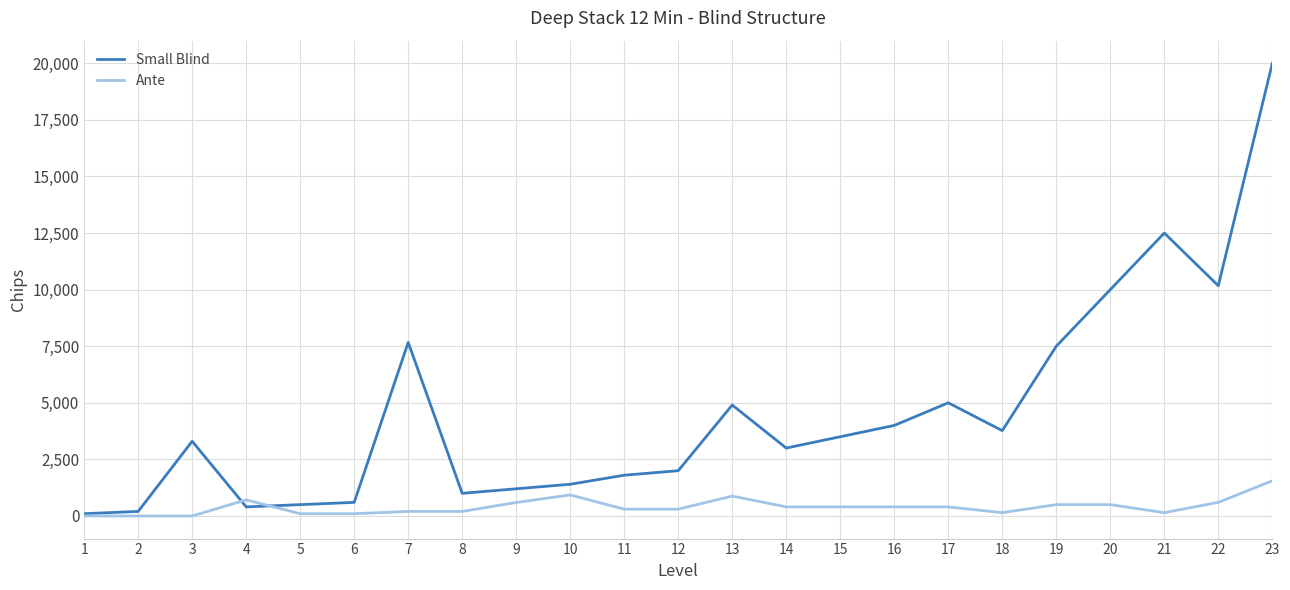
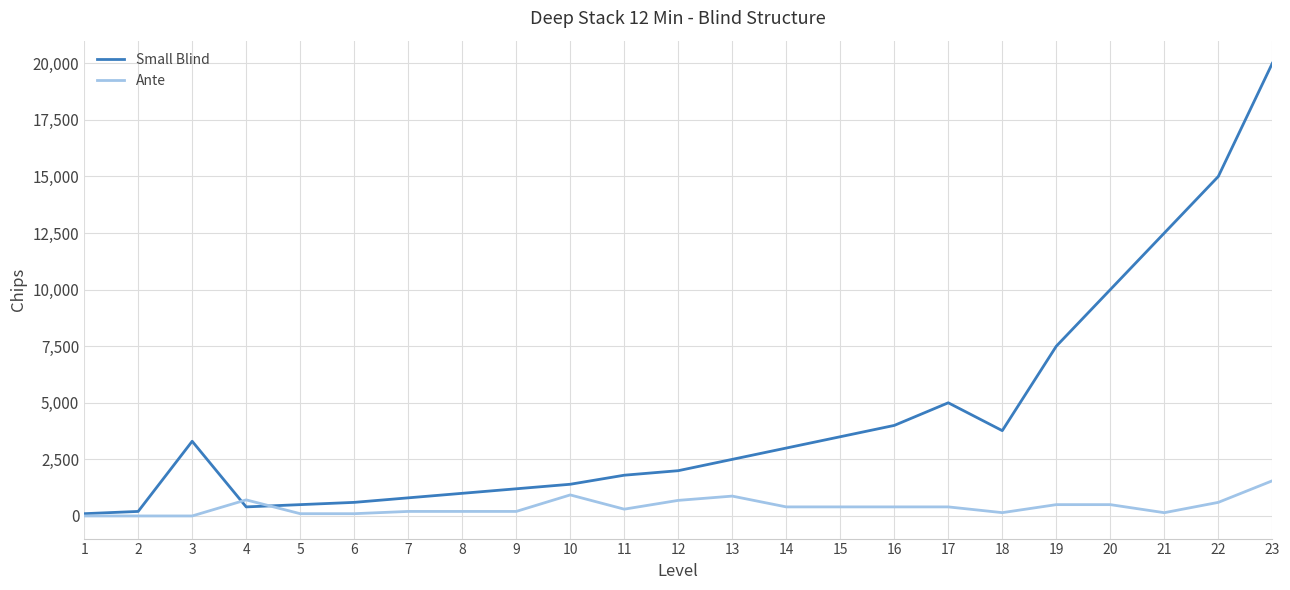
  {
    "Small Blind": {
      "2": "200",
      "3": "3,300",
      "4": "400",
      "5": "500",
      "6": "600",
-     "7": "7,700",
+     "7": "800",
      "8": "1,000",
      "9": "1,200",
      "10": "1,400",
      "11": "1,800",
      "12": "2,000",
-     "13": "4,900",
+     "13": "2,500",
      "14": "3,000",
      "15": "3,500",
      "16": "4,000",
      "17": "5,000",
      "18": "3,800",
      "19": "7,500",
      "20": "10,000",
      "21": "12,500",
-     "22": "10,200",
+     "22": "15,000",
      "23": "20,000"
    },
    "Ante": {
      "2": "0",
      "3": "0",
      "4": "700",
      "5": "100",
      "6": "100",
      "7": "200",
      "8": "200",
-     "9": "600",
+     "9": "200",
      "10": "900",
      "11": "300",
-     "12": "300",
+     "12": "700",
      "13": "900",
      "14": "400",
      "15": "400",
      "16": "400",
      "17": "400",
      "18": "100",
      "19": "500",
      "20": "500",
      "21": "100",
      "22": "600",
      "23": "1,600"
    }
  }
